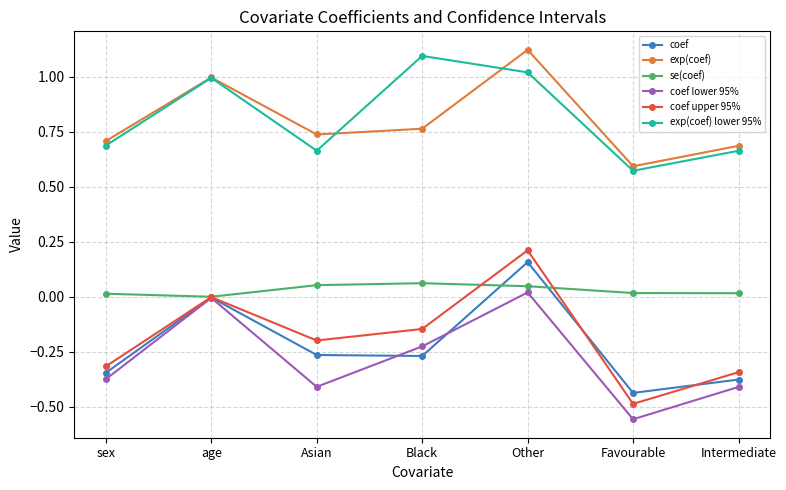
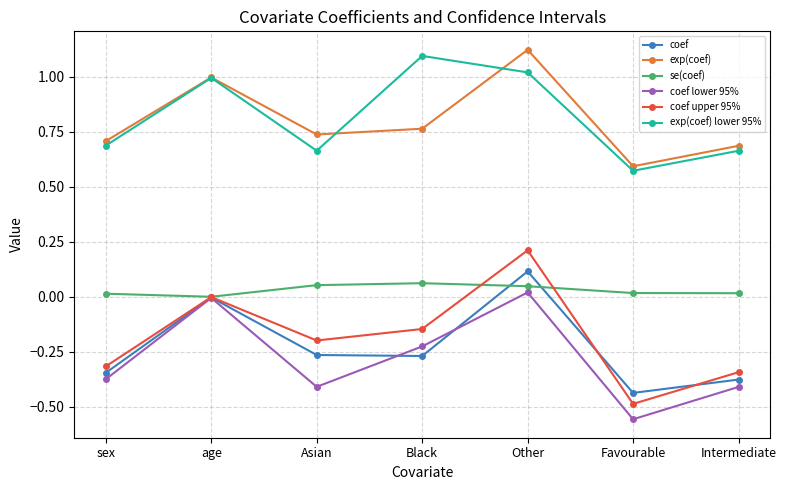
  {
    "coef": {
      "sex": -0.34,
      "Asian": -0.26,
      "Black": -0.27,
-     "Other": 0.16,
+     "Other": 0.12,
      "Favourable": -0.44,
      "Intermediate": -0.38
    },
    "se(coef)": {
      "sex": 0.01,
      "Asian": 0.05,
      "Black": 0.06,
      "Other": 0.05,
      "Favourable": 0.02,
      "Intermediate": 0.02
    },
    "coef lower 95%": {
      "sex": -0.37,
      "Asian": -0.41,
      "Black": -0.22,
      "Other": 0.02,
      "Favourable": -0.56,
      "Intermediate": -0.41
    },
    "exp(coef) lower 95%": {
      "sex": 0.69,
      "Asian": 0.66,
      "Black": 1.10,
      "Other": 1.02,
      "Favourable": 0.57,
      "Intermediate": 0.66
    }
  }
